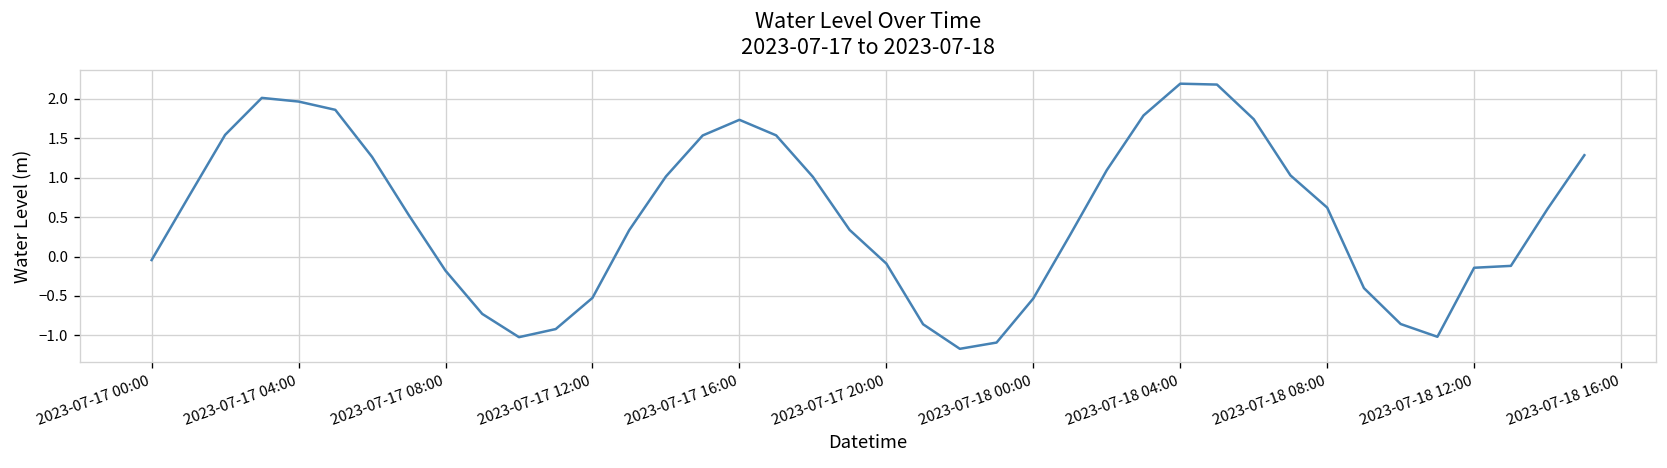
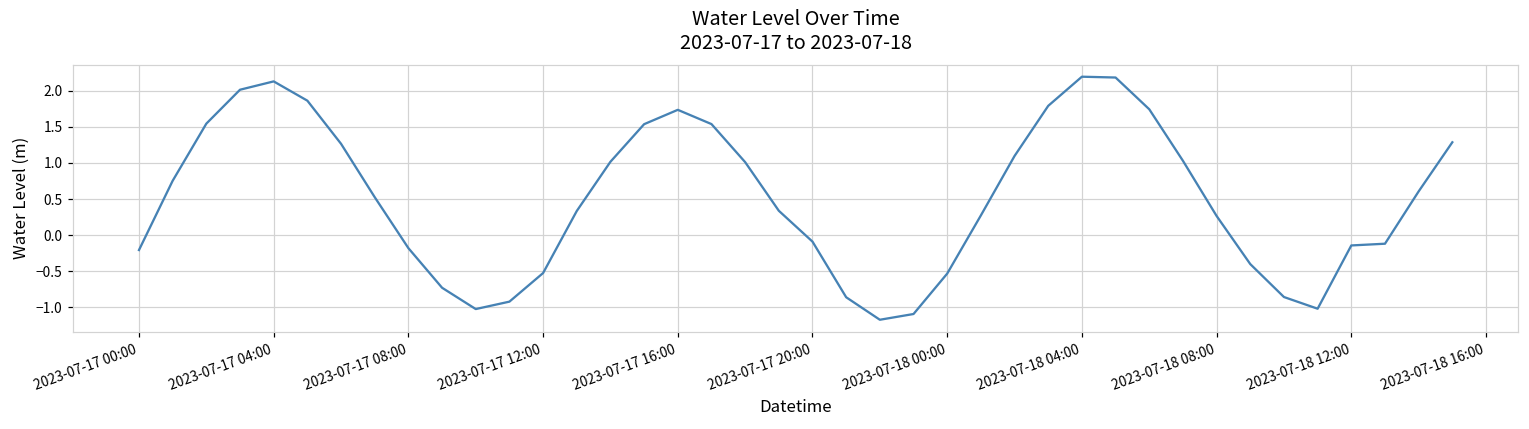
  {
-   "2023-07-17 00:00": 0.0,
-   "2023-07-17 04:00": 2.0,
+   "2023-07-17 00:00": -0.2,
+   "2023-07-17 04:00": 2.1,
    "2023-07-17 08:00": -0.2,
    "2023-07-17 12:00": -0.5,
    "2023-07-17 16:00": 1.7,
    "2023-07-17 20:00": -0.1,
    "2023-07-18 00:00": -0.5,
    "2023-07-18 04:00": 2.2,
-   "2023-07-18 08:00": 0.6,
+   "2023-07-18 08:00": 0.3,
    "2023-07-18 12:00": -0.1
  }
